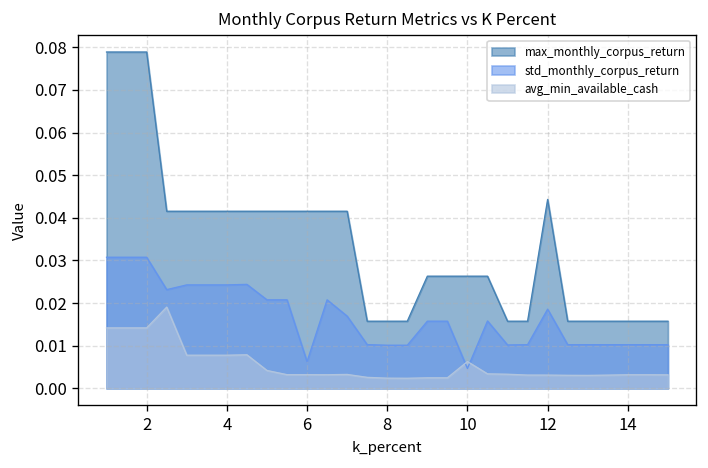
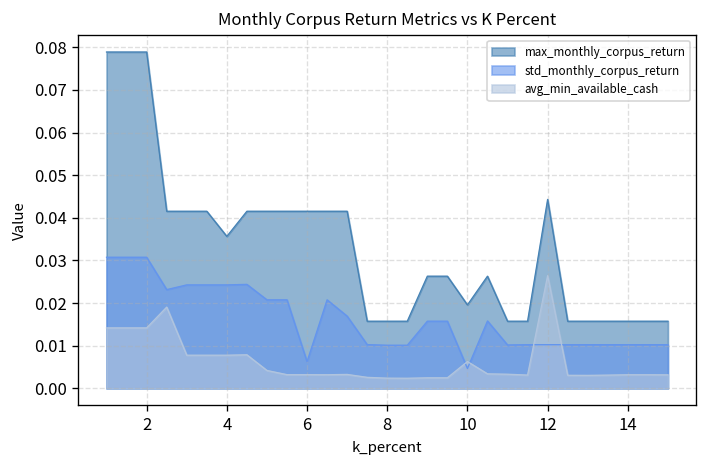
  {
    "max_monthly_corpus_return": {
      "2": 0.079,
-     "4": 0.042,
+     "4": 0.036,
      "6": 0.042,
      "8": 0.016,
-     "10": 0.026,
+     "10": 0.020,
      "12": 0.044,
      "14": 0.016
    },
    "std_monthly_corpus_return": {
      "2": 0.031,
      "4": 0.024,
      "6": 0.006,
      "8": 0.010,
      "10": 0.005,
-     "12": 0.019,
+     "12": 0.010,
      "14": 0.010
    },
    "avg_min_available_cash": {
      "2": 0.014,
      "4": 0.008,
      "6": 0.003,
      "8": 0.002,
      "10": 0.006,
-     "12": 0.003,
+     "12": 0.026,
      "14": 0.003
    }
  }
